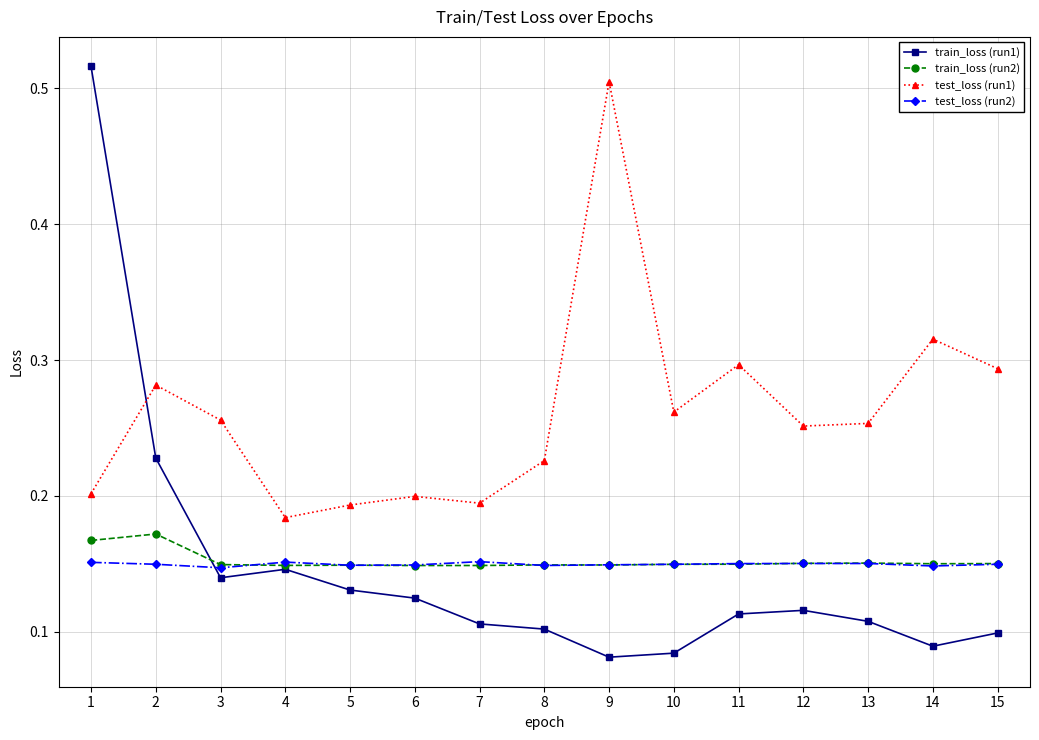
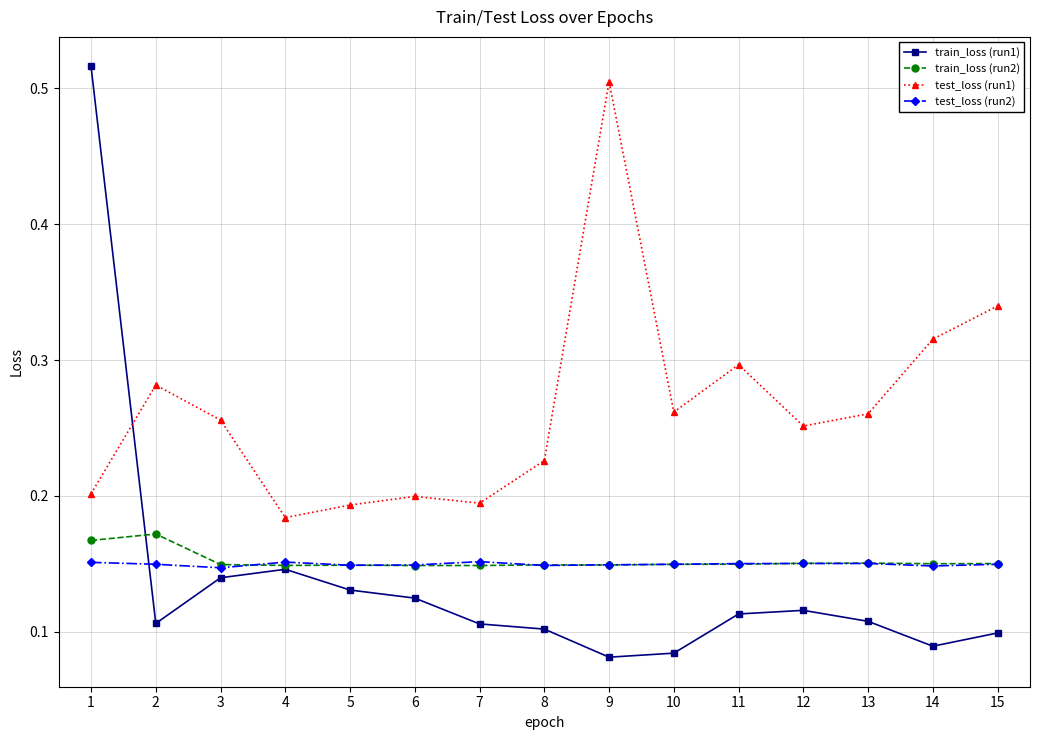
  {
    "train_loss (run1)": {
      "1": 0.516,
-     "2": 0.228,
+     "2": 0.106,
      "3": 0.140,
      "4": 0.146,
      "5": 0.131,
      "6": 0.125,
      "7": 0.106,
      "8": 0.102,
      "9": 0.081,
      "10": 0.084,
      "11": 0.113,
      "12": 0.116,
      "13": 0.108,
      "14": 0.089,
      "15": 0.099
    },
    "train_loss (run2)": {
      "1": 0.167,
      "2": 0.172,
      "3": 0.150,
      "4": 0.149,
      "7": 0.149
    },
    "test_loss (run1)": {
      "1": 0.202,
      "2": 0.282,
      "3": 0.256,
      "4": 0.184,
      "5": 0.193,
      "6": 0.200,
      "7": 0.195,
      "8": 0.226,
      "9": 0.505,
      "10": 0.262,
      "11": 0.297,
      "12": 0.251,
-     "13": 0.253,
+     "13": 0.260,
      "14": 0.315,
-     "15": 0.294
+     "15": 0.340
    },
    "test_loss (run2)": {
      "1": 0.151,
      "2": 0.150,
      "3": 0.147,
      "4": 0.151,
      "7": 0.152
    }
  }
